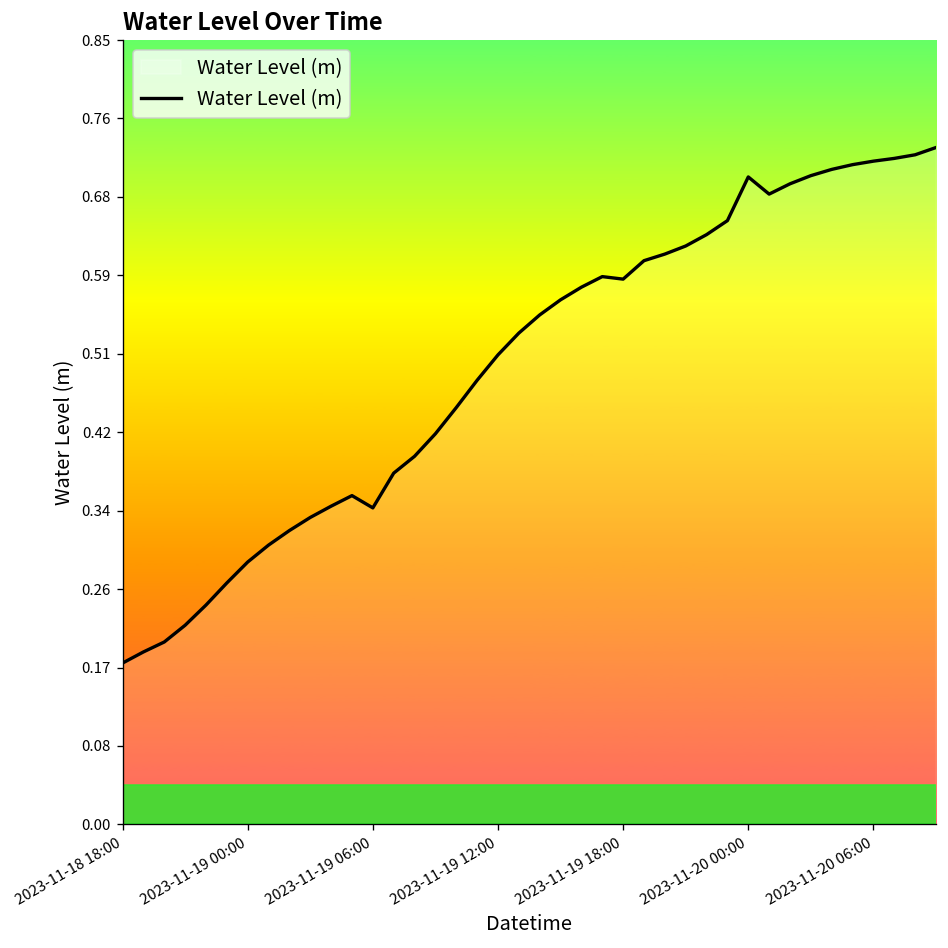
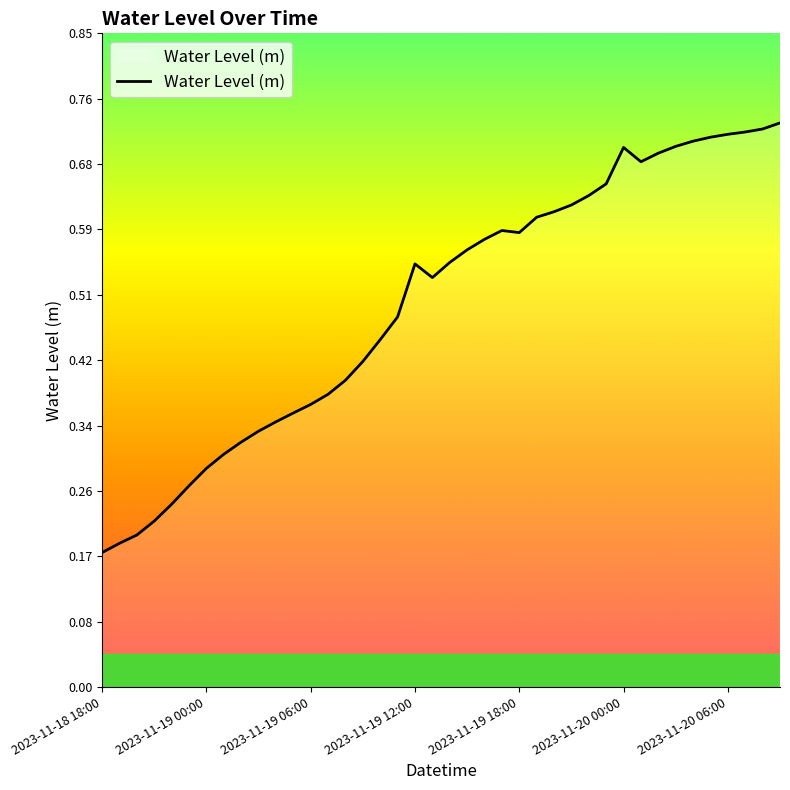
  {
    "2023-11-18 18:00": 0.17,
    "2023-11-19 00:00": 0.28,
-   "2023-11-19 06:00": 0.34,
-   "2023-11-19 12:00": 0.51,
+   "2023-11-19 06:00": 0.37,
+   "2023-11-19 12:00": 0.55,
    "2023-11-19 18:00": 0.59,
    "2023-11-20 00:00": 0.70,
    "2023-11-20 06:00": 0.72
  }
